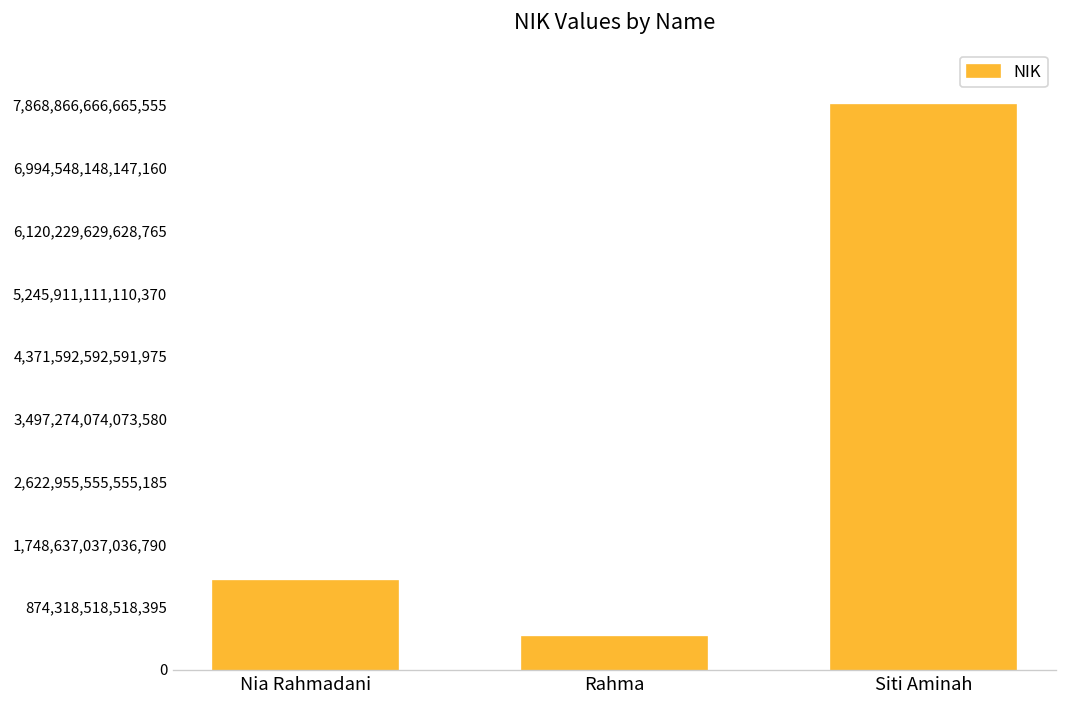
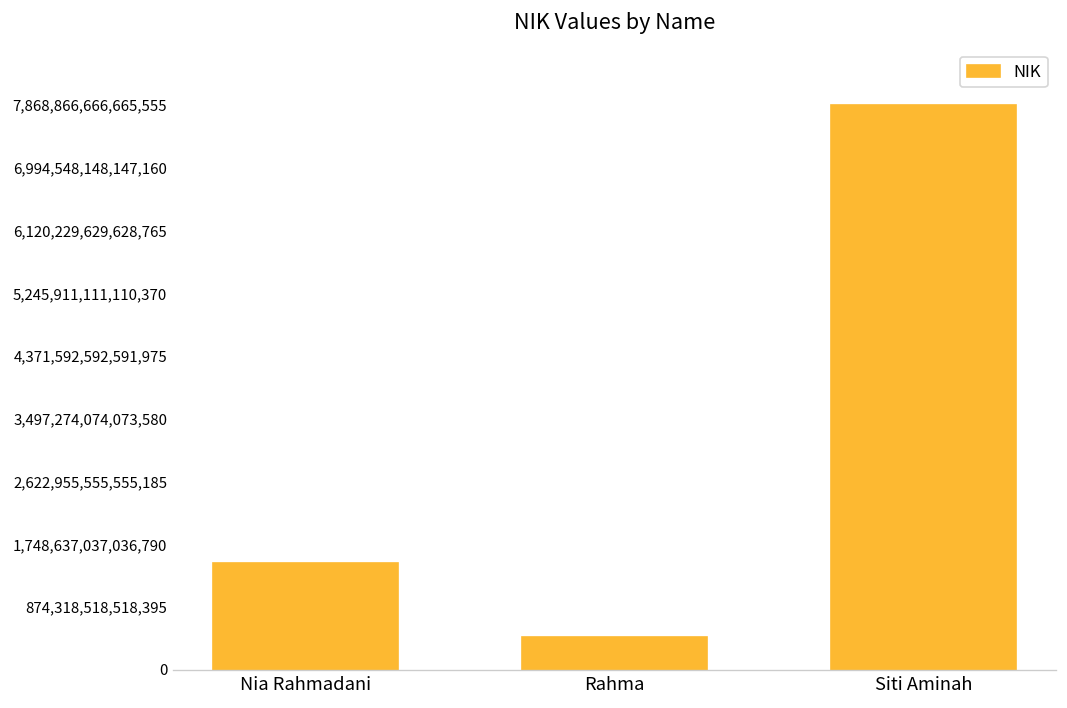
  {
-   "Nia Rahmadani": "1,200,000,000,000,000",
+   "Nia Rahmadani": "1,500,000,000,000,000",
    "Rahma": "500,000,000,000,000",
    "Siti Aminah": "7,900,000,000,000,000"
  }
